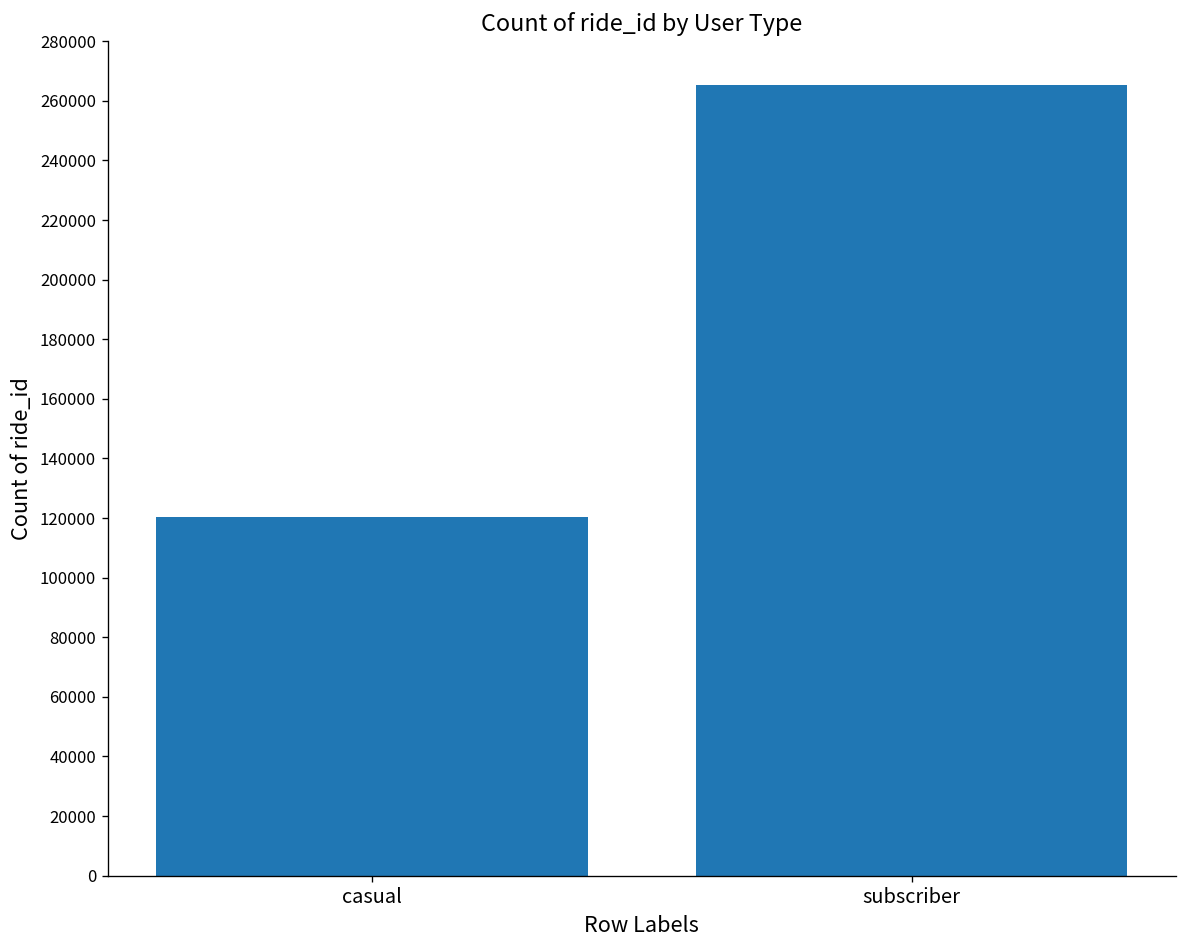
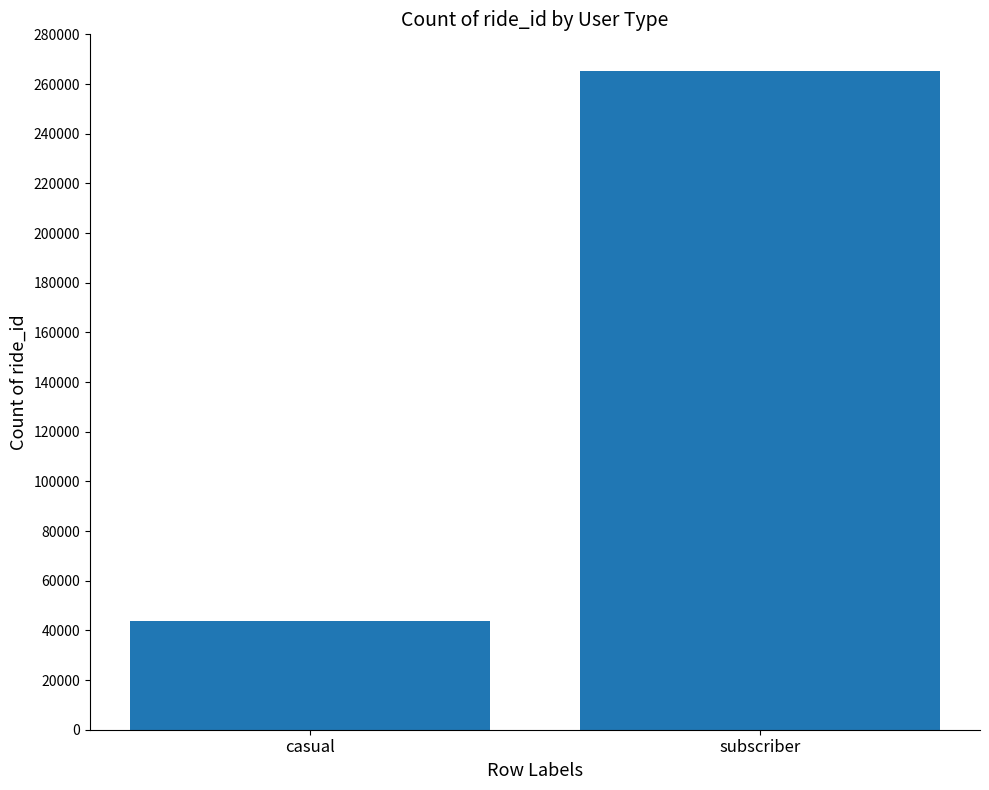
  {
-   "casual": 120000,
+   "casual": 44000,
    "subscriber": 265000
  }
